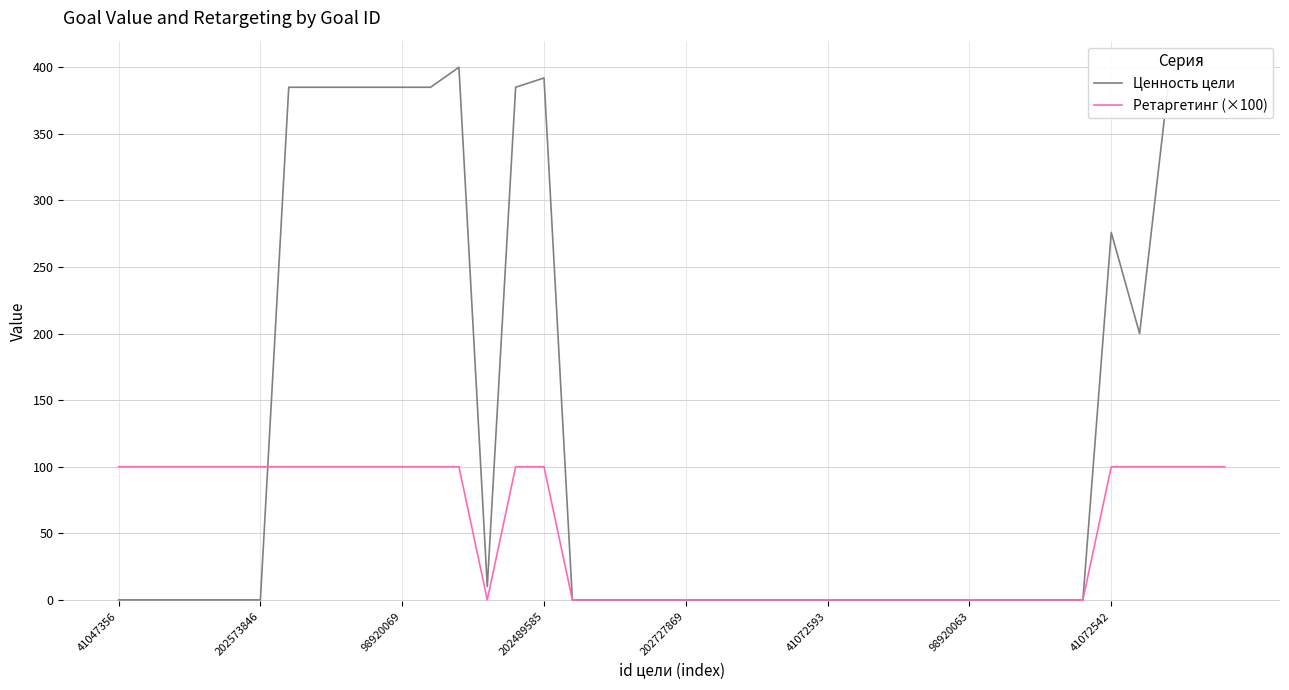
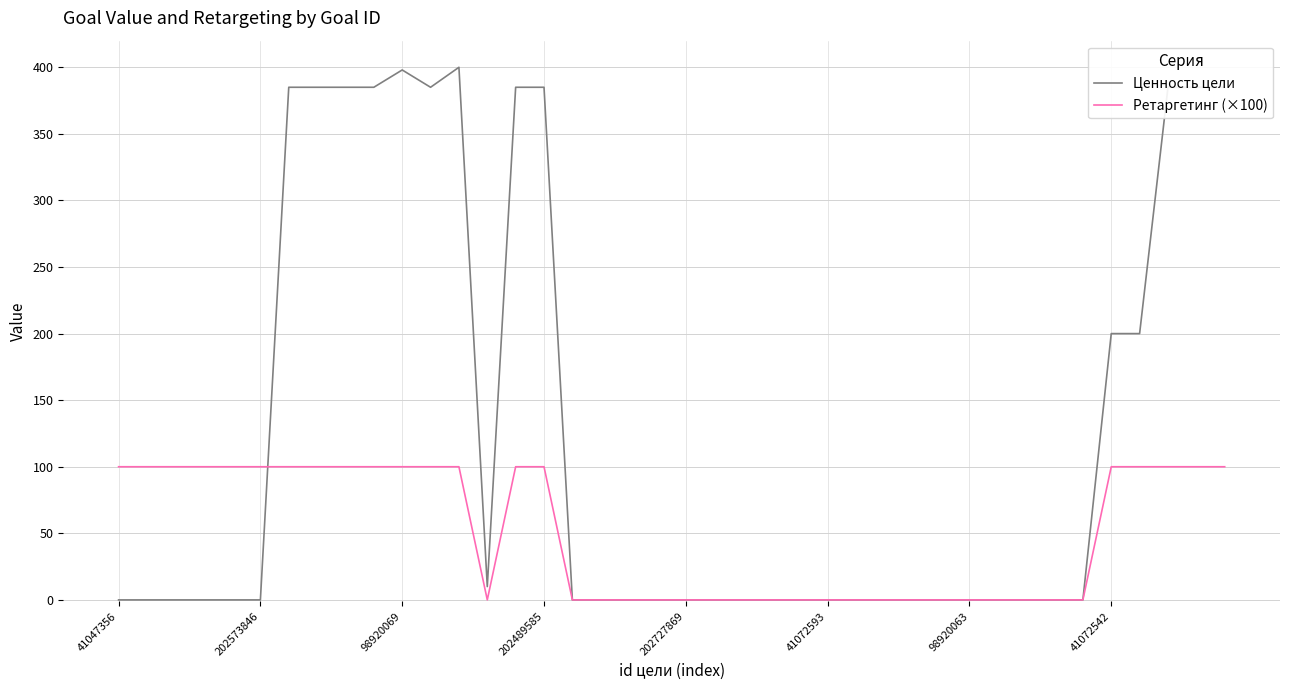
  {
    "Ценность цели": {
      "41047356": 0,
      "202573846": 0,
-     "98920069": 385,
-     "202489585": 392,
-     "41072542": 276
+     "98920069": 398,
+     "202489585": 385,
+     "41072542": 200
    },
    "Ретаргетинг (×100)": {
      "41047356": 100,
      "202573846": 100,
      "98920069": 100,
      "202489585": 100,
      "41072542": 100
    }
  }
